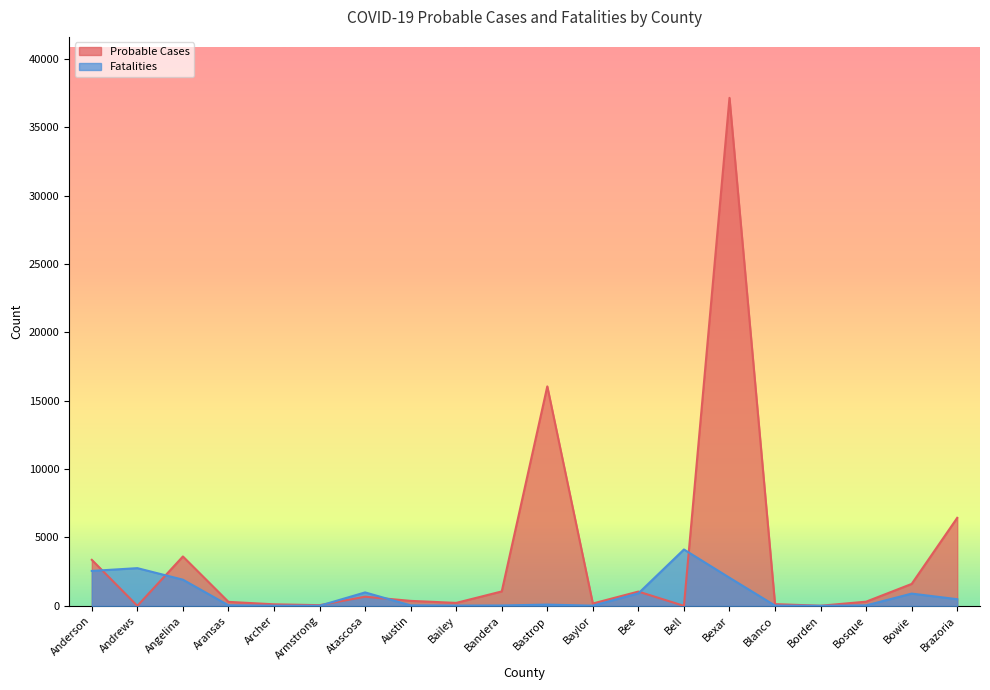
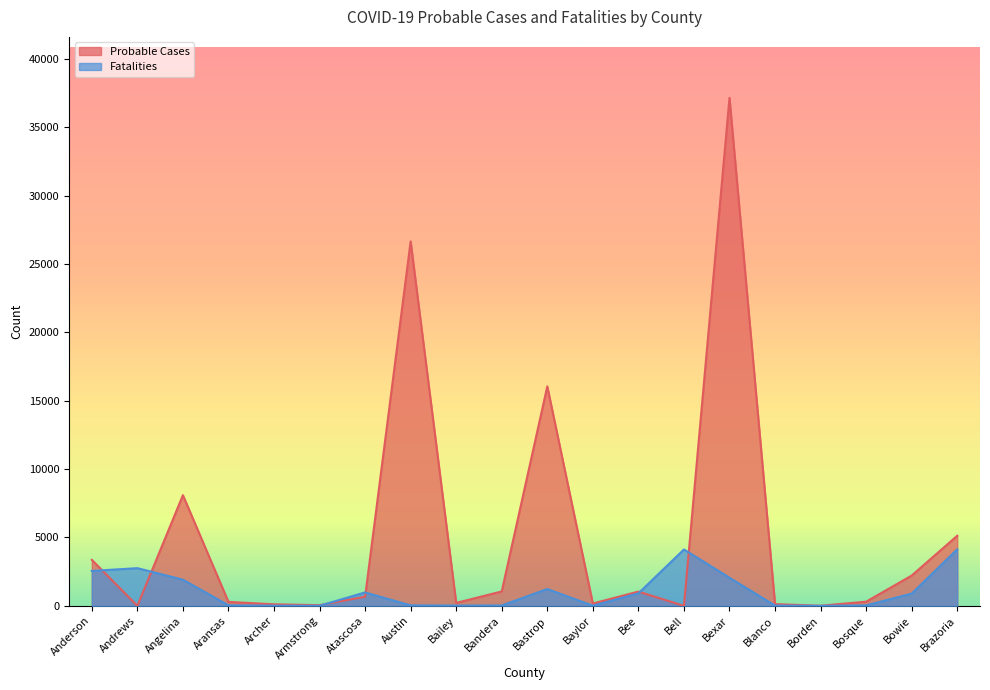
  {
    "Probable Cases": {
      "Anderson": 3400,
      "Andrews": 0,
-     "Angelina": 3600,
+     "Angelina": 8100,
      "Aransas": 300,
      "Atascosa": 700,
-     "Austin": 400,
+     "Austin": 26700,
      "Bailey": 200,
      "Bandera": 1100,
      "Bastrop": 16100,
      "Bell": 0,
      "Bexar": 37200,
      "Bosque": 300,
-     "Bowie": 1600,
-     "Brazoria": 6400
+     "Bowie": 2200,
+     "Brazoria": 5100
    },
    "Fatalities": {
      "Anderson": 2600,
      "Andrews": 2800,
      "Angelina": 1900,
      "Aransas": 0,
      "Atascosa": 1000,
      "Austin": 0,
      "Bailey": 0,
      "Bandera": 0,
-     "Bastrop": 100,
+     "Bastrop": 1200,
      "Bell": 4100,
      "Bexar": 2100,
      "Bosque": 0,
      "Bowie": 900,
-     "Brazoria": 500
+     "Brazoria": 4100
    }
  }
